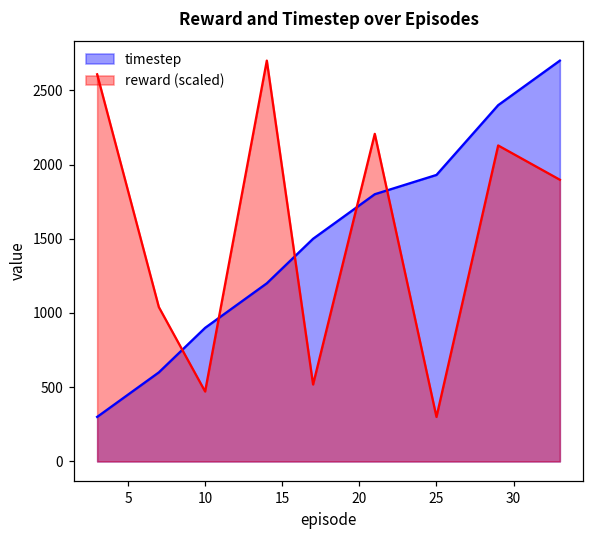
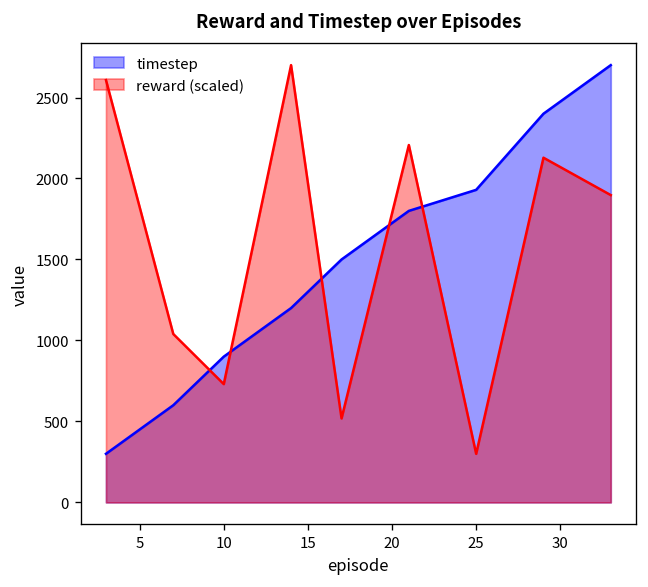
  {
    "timestep": {
      "10": 900,
      "25": 1930
    },
    "reward (scaled)": {
-     "10": 470,
+     "10": 730,
      "25": 300
    }
  }
